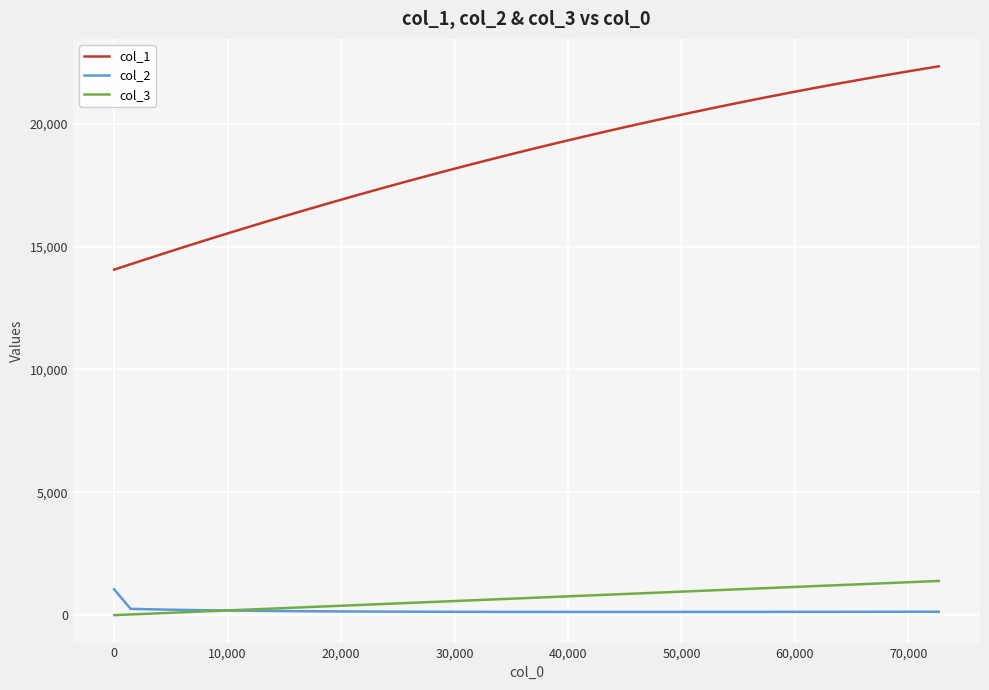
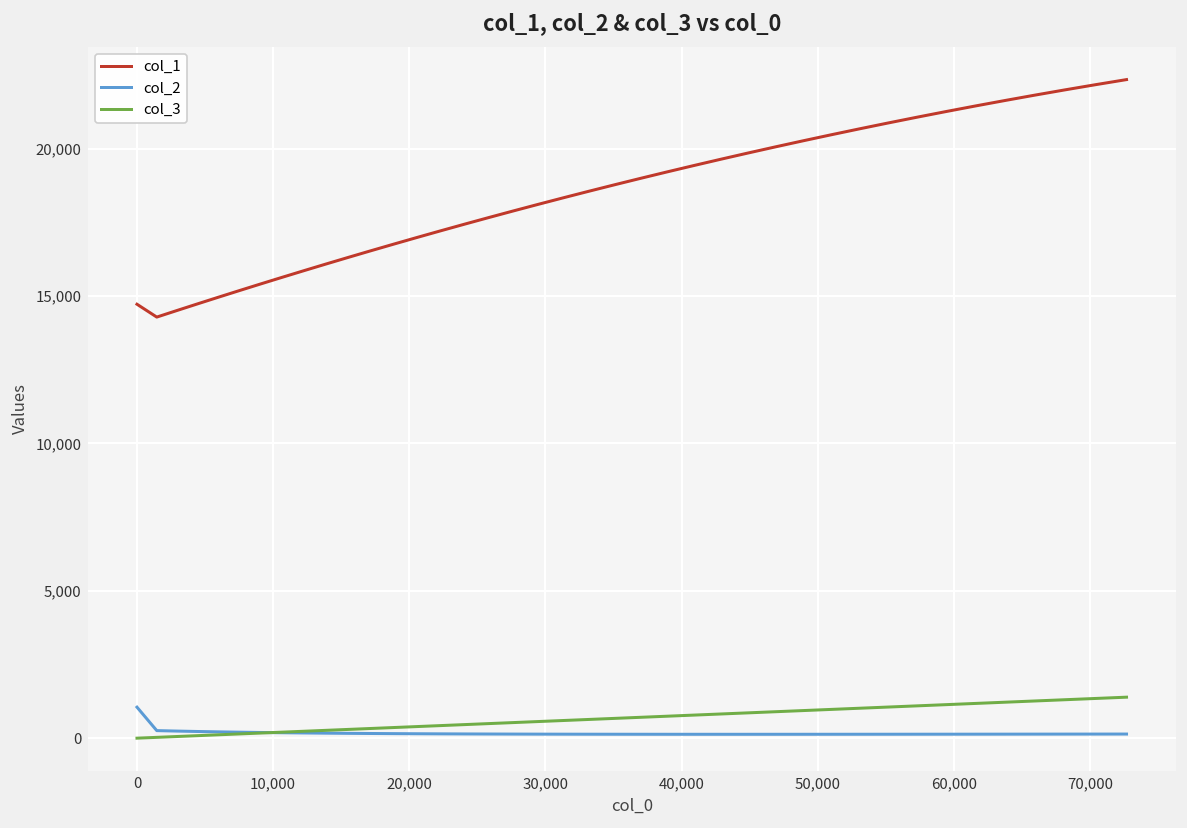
  {
    "col_1": {
-     "0": "14,100"
+     "0": "14,700"
    },
    "col_2": {
      "0": "1,100"
    },
    "col_3": {
      "0": "0"
    }
  }
